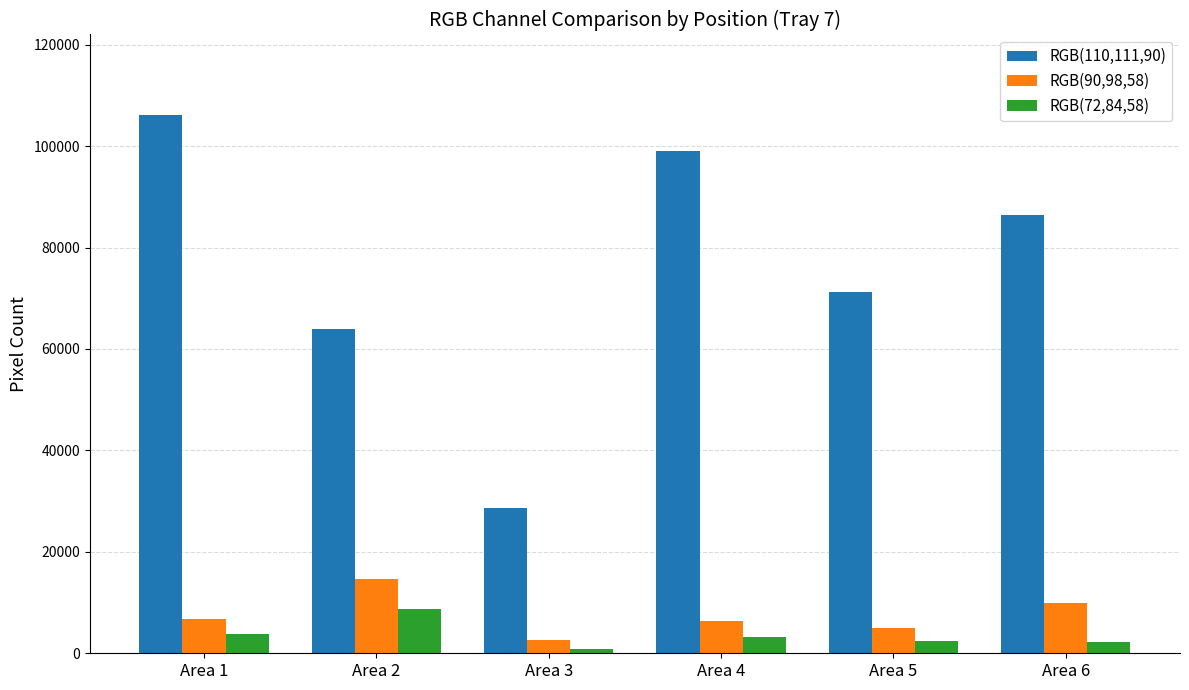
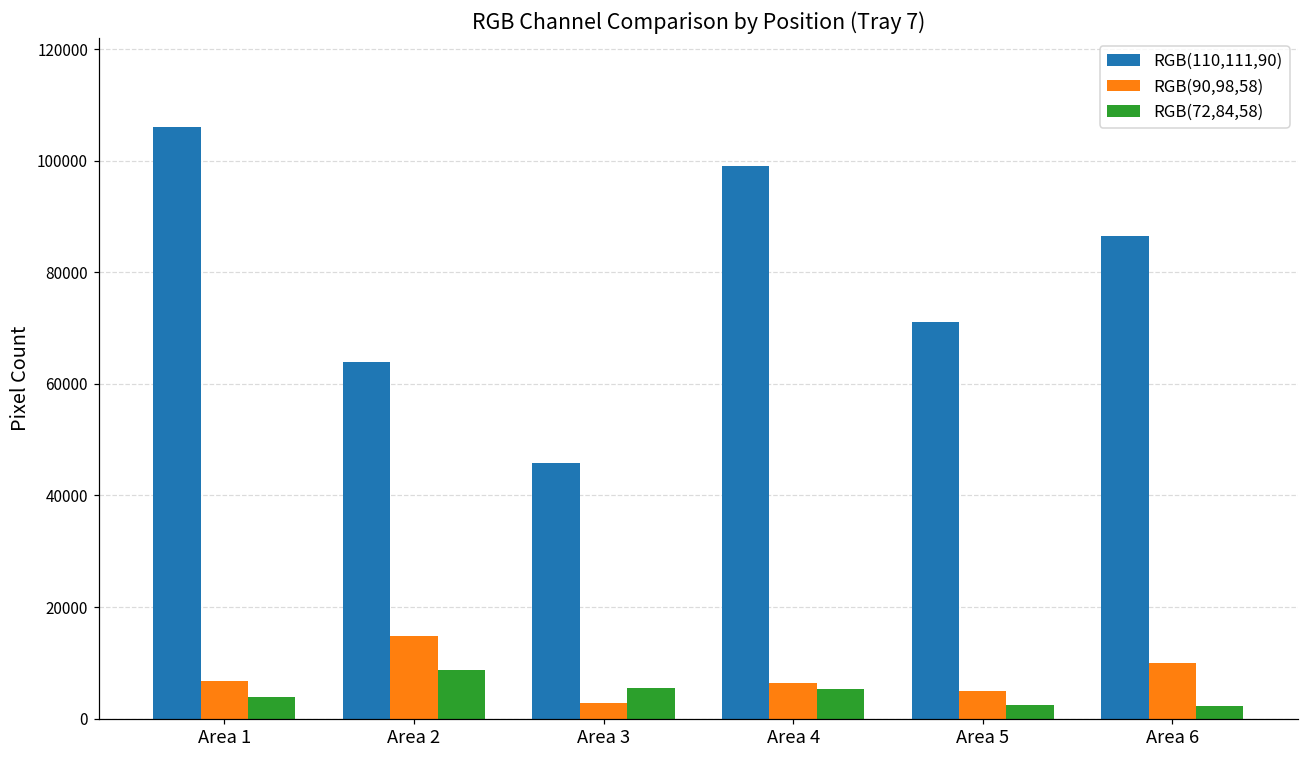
  {
    "RGB(110,111,90)": {
      "Area 1": 106000,
      "Area 2": 64000,
-     "Area 3": 29000,
+     "Area 3": 46000,
      "Area 4": 99000,
      "Area 5": 71000,
      "Area 6": 86000
    },
    "RGB(90,98,58)": {
      "Area 1": 7000,
      "Area 2": 15000,
      "Area 3": 3000,
      "Area 4": 6000,
      "Area 5": 5000,
      "Area 6": 10000
    },
    "RGB(72,84,58)": {
      "Area 1": 4000,
      "Area 2": 9000,
-     "Area 3": 1000,
-     "Area 4": 3000,
+     "Area 3": 5000,
+     "Area 4": 5000,
      "Area 5": 2000,
      "Area 6": 2000
    }
  }
